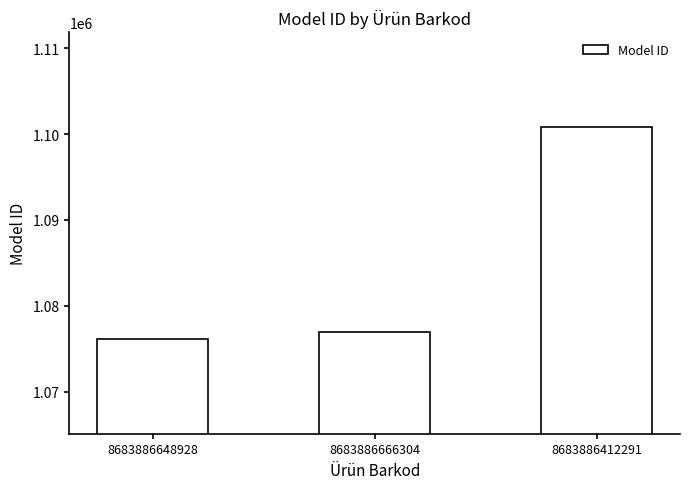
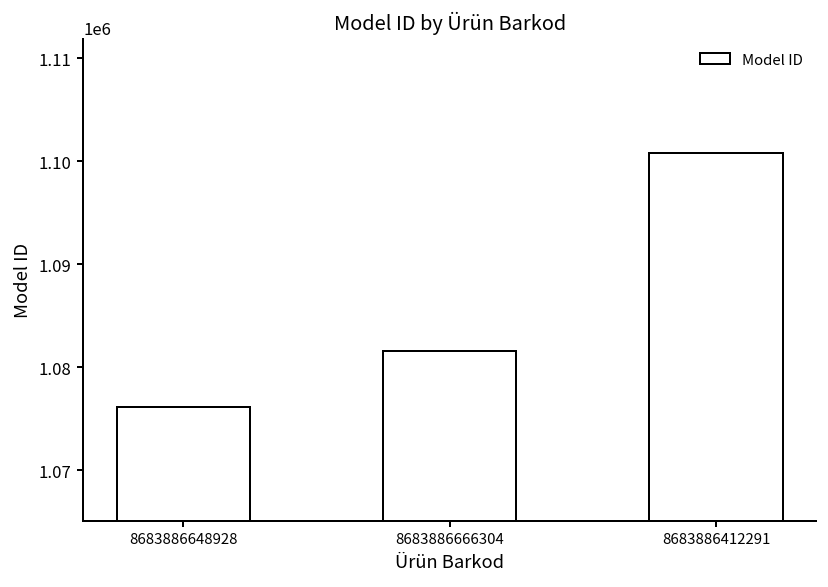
  {
    "8683886648928": 1076000,
-   "8683886666304": 1077000,
+   "8683886666304": 1082000,
    "8683886412291": 1101000
  }
